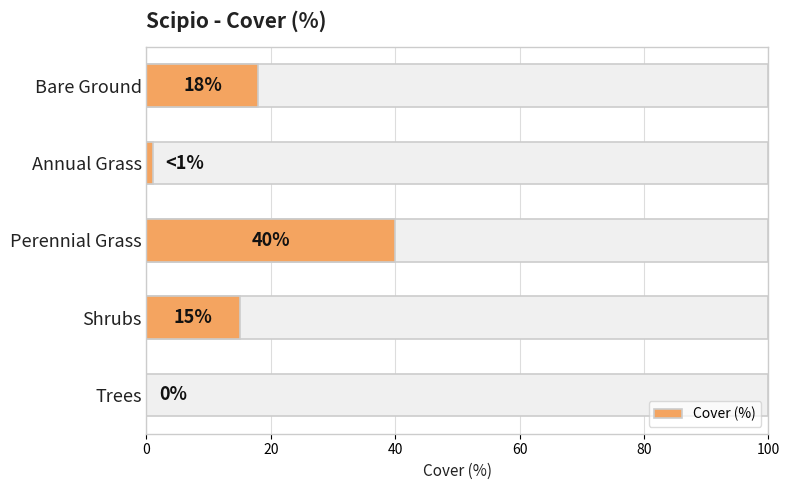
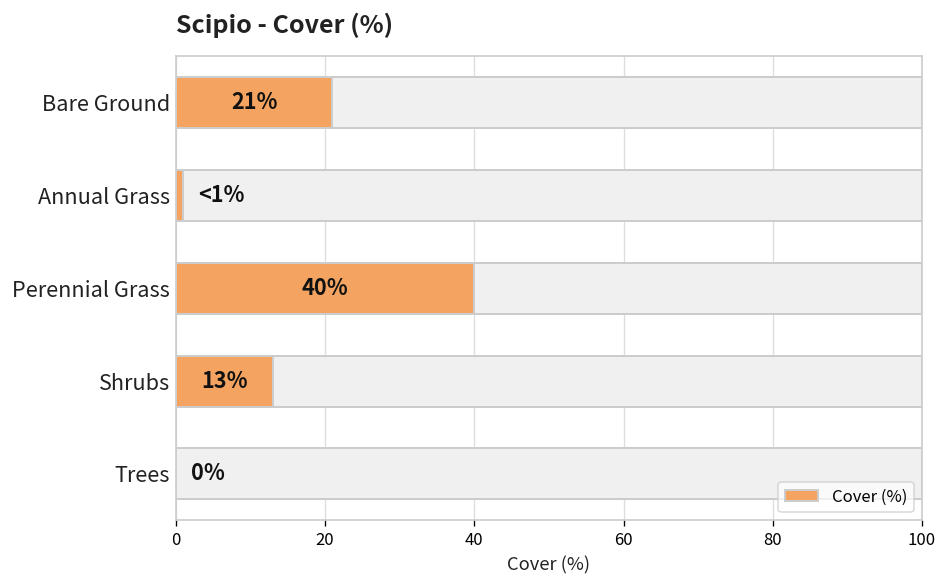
  {
    "Cover (%)": {
-     "Bare Ground": "18%",
-     "Shrubs": "15%",
+     "Bare Ground": "21%",
+     "Shrubs": "13%",
      "Trees": "0%"
    }
  }
